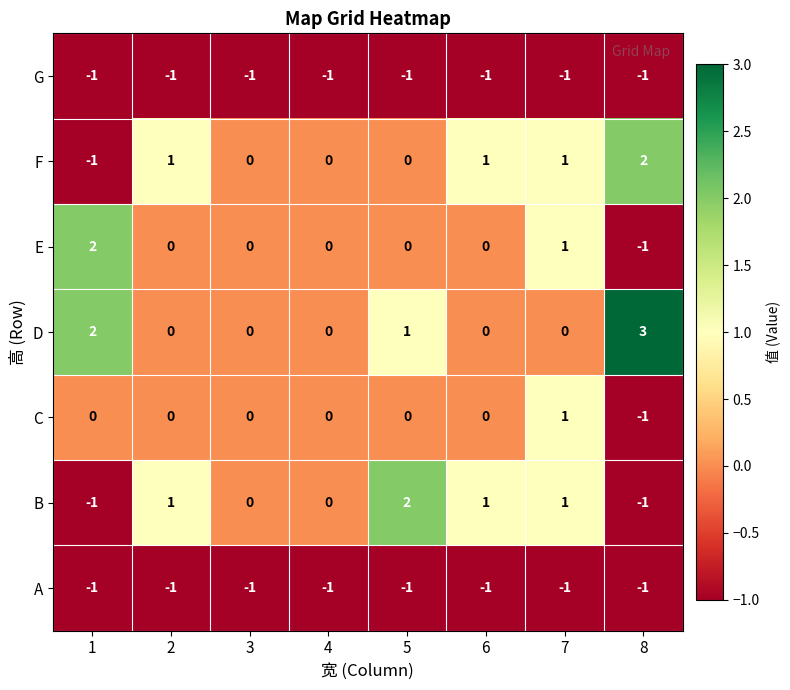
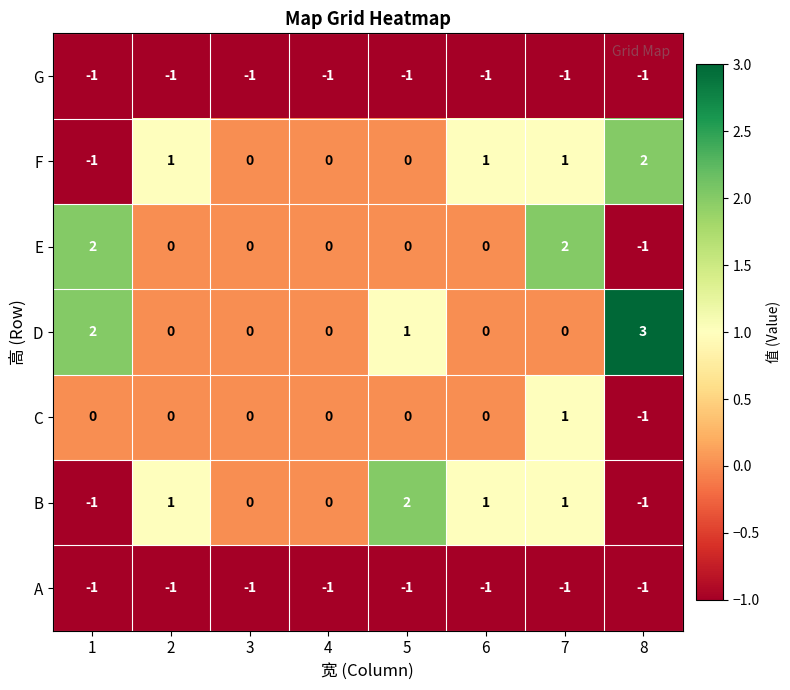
  {
    "G": {
      "1": -1,
      "2": -1,
      "3": -1,
      "4": -1,
      "5": -1,
      "6": -1,
      "7": -1
    },
    "F": {
      "1": -1,
      "2": 1,
      "3": 0,
      "4": 0,
      "5": 0,
      "6": 1,
      "7": 1,
      "8": 2
    },
    "E": {
      "1": 2,
      "2": 0,
      "3": 0,
      "4": 0,
      "5": 0,
      "6": 0,
-     "7": 1,
+     "7": 2,
      "8": -1
    },
    "D": {
      "1": 2,
      "2": 0,
      "3": 0,
      "4": 0,
      "5": 1,
      "6": 0,
      "7": 0,
      "8": 3
    },
    "C": {
      "1": 0,
      "2": 0,
      "3": 0,
      "4": 0,
      "5": 0,
      "6": 0,
      "7": 1,
      "8": -1
    },
    "B": {
      "1": -1,
      "2": 1,
      "3": 0,
      "4": 0,
      "5": 2,
      "6": 1,
      "7": 1,
      "8": -1
    },
    "A": {
      "1": -1,
      "2": -1,
      "3": -1,
      "4": -1,
      "5": -1,
      "6": -1,
      "7": -1,
      "8": -1
    }
  }
